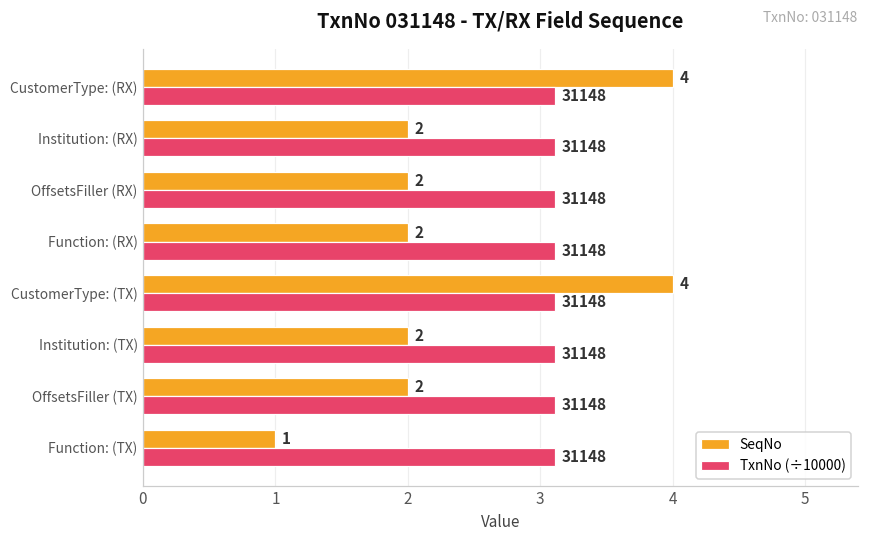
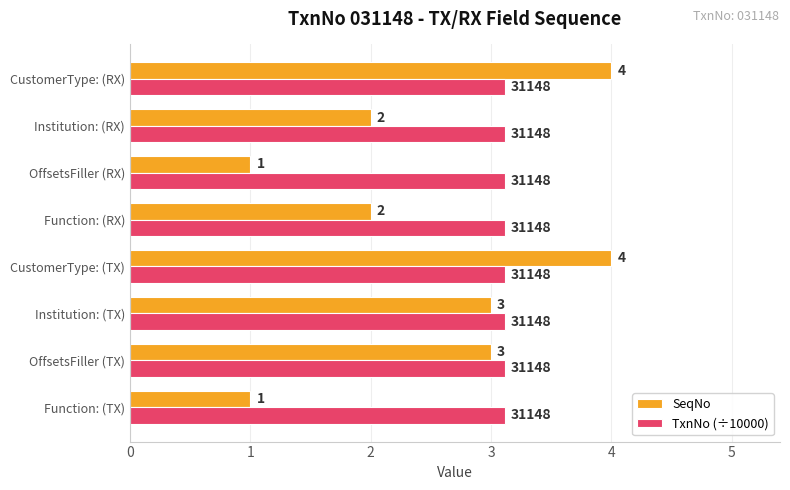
  {
    "SeqNo": {
      "CustomerType: (RX)": 4,
      "Institution: (RX)": 2,
-     "OffsetsFiller (RX)": 2,
+     "OffsetsFiller (RX)": 1,
      "Function: (RX)": 2,
      "CustomerType: (TX)": 4,
-     "Institution: (TX)": 2,
-     "OffsetsFiller (TX)": 2,
+     "Institution: (TX)": 3,
+     "OffsetsFiller (TX)": 3,
      "Function: (TX)": 1
    }
  }
